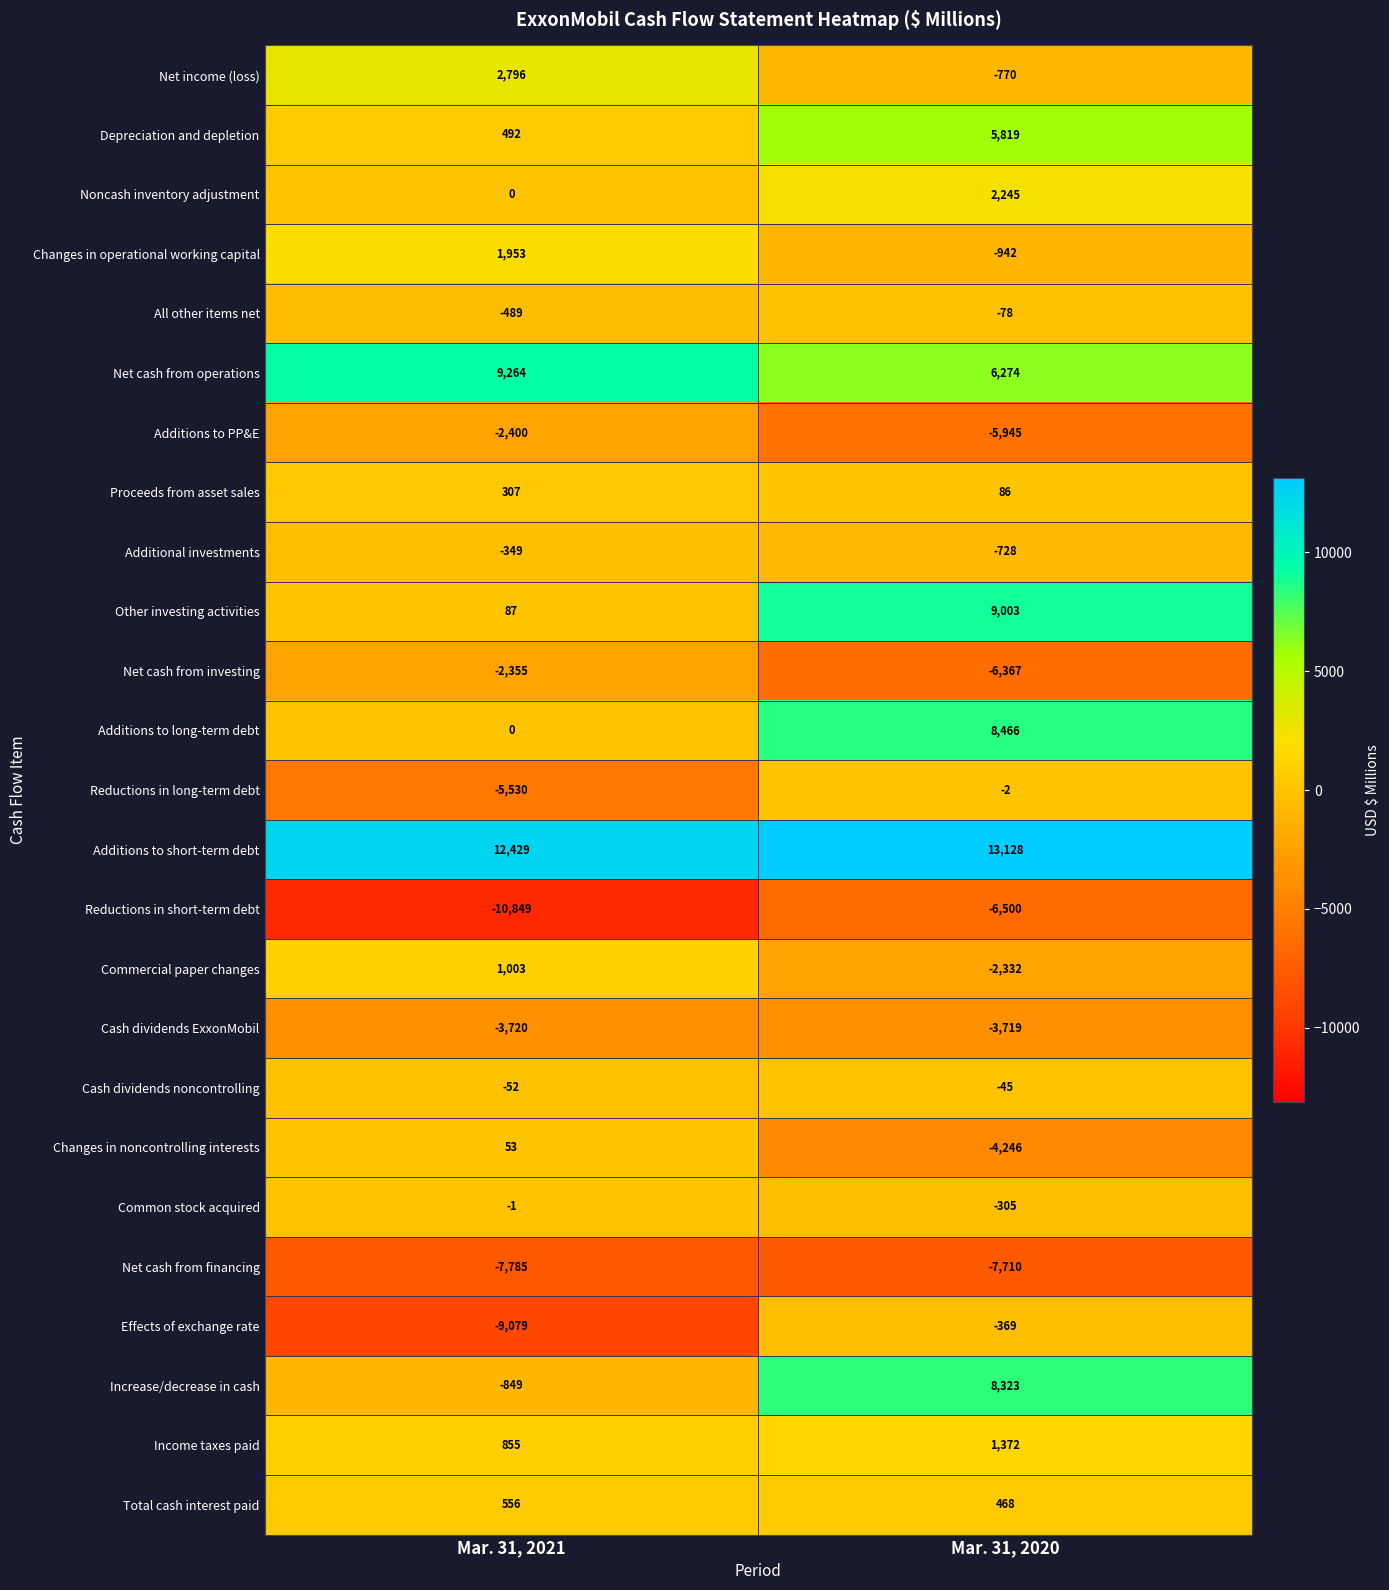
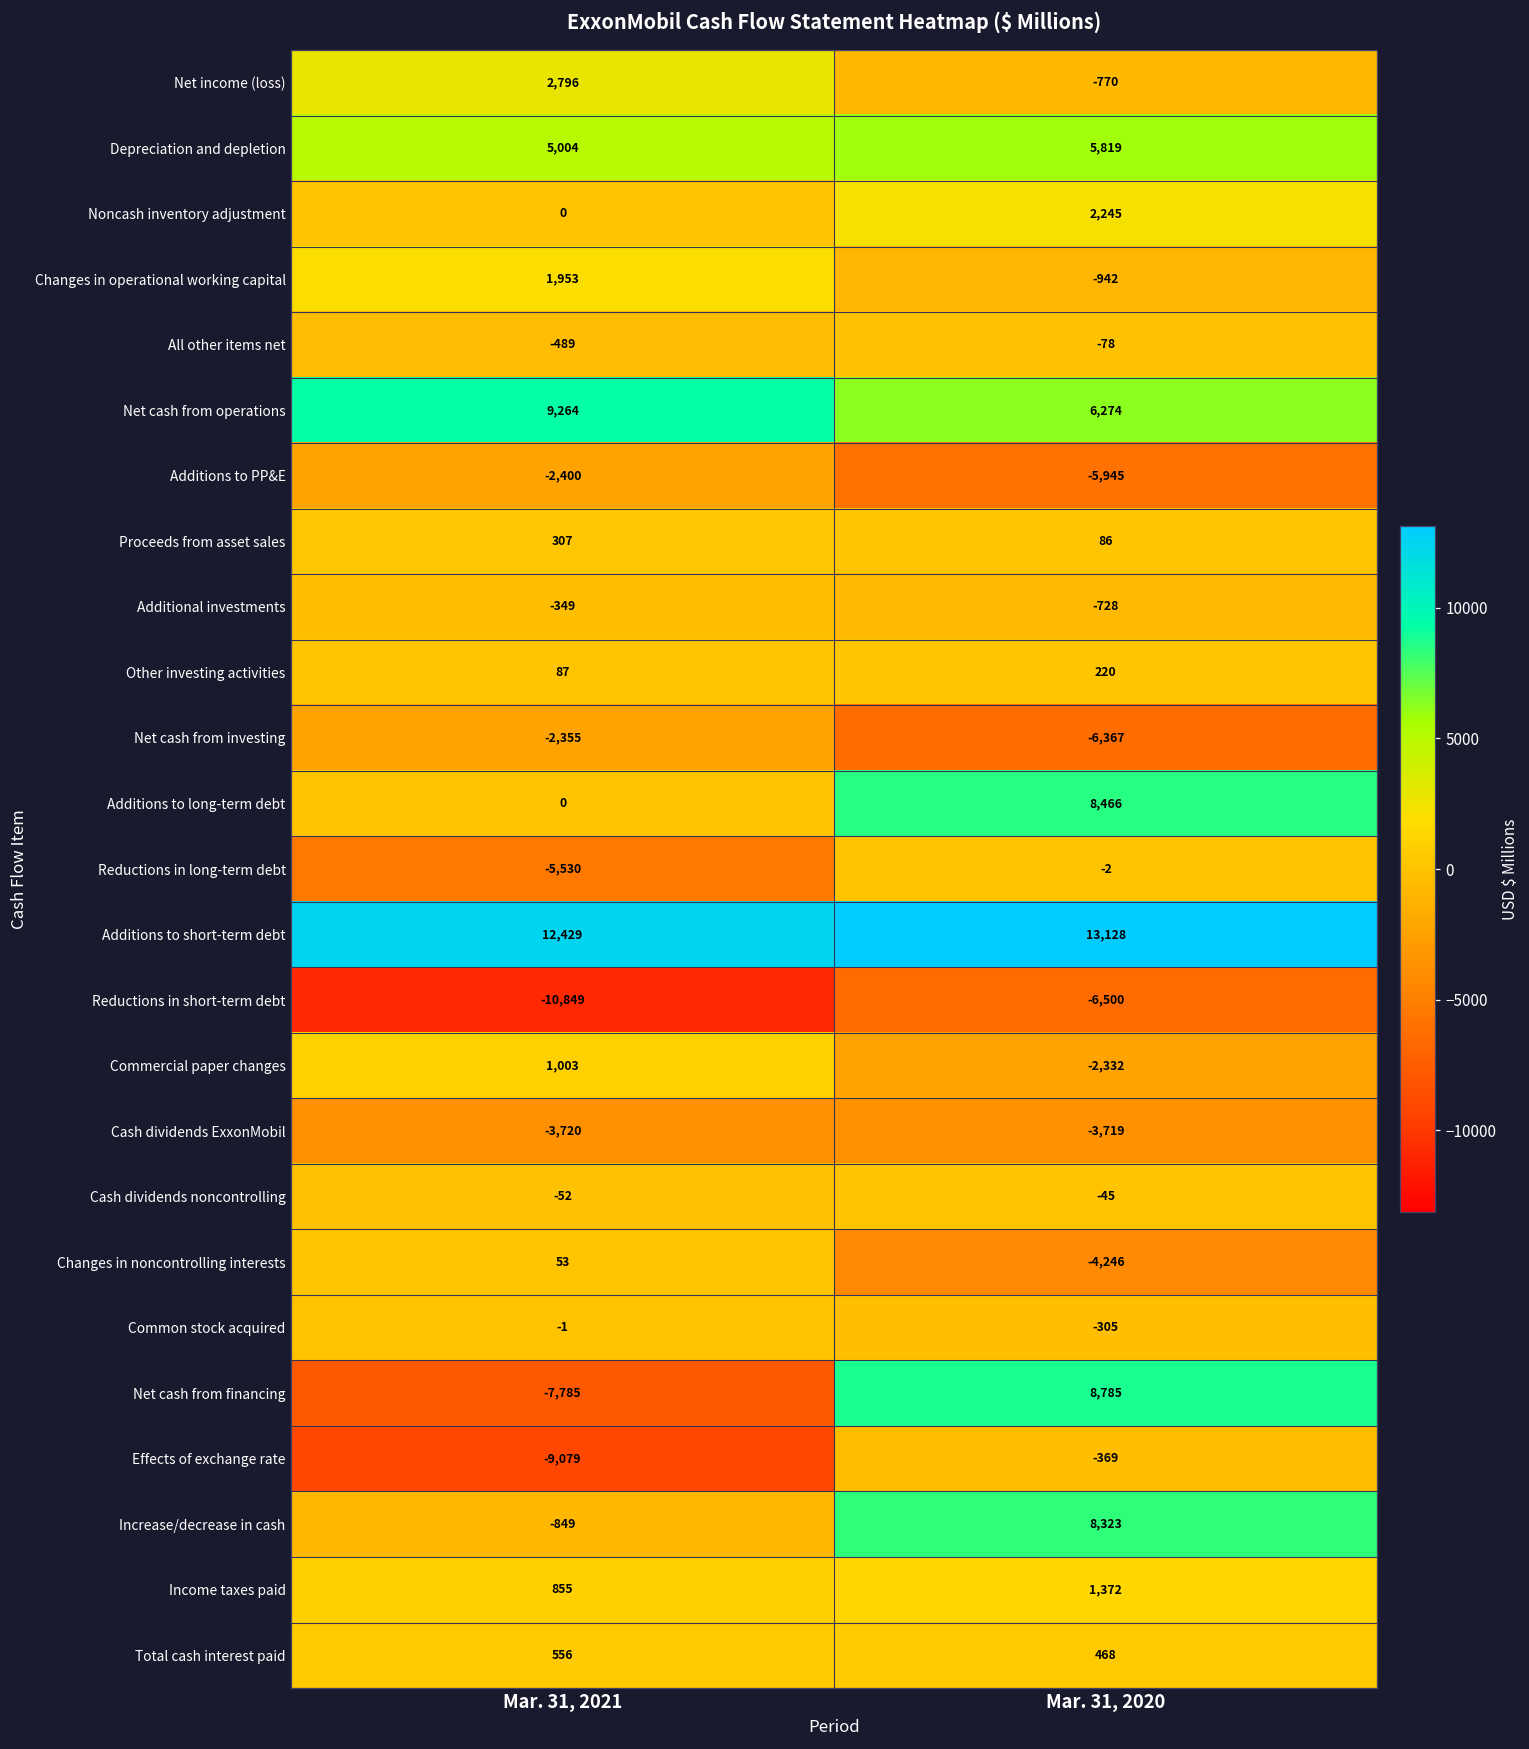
  {
    "Net income (loss)": {
      "Mar. 31, 2021": "2,796",
      "Mar. 31, 2020": "-770"
    },
    "Depreciation and depletion": {
-     "Mar. 31, 2021": "492",
+     "Mar. 31, 2021": "5,004",
      "Mar. 31, 2020": "5,819"
    },
    "Noncash inventory adjustment": {
      "Mar. 31, 2021": "0",
      "Mar. 31, 2020": "2,245"
    },
    "Changes in operational working capital": {
      "Mar. 31, 2021": "1,953",
      "Mar. 31, 2020": "-942"
    },
    "All other items net": {
      "Mar. 31, 2021": "-489",
      "Mar. 31, 2020": "-78"
    },
    "Net cash from operations": {
      "Mar. 31, 2021": "9,264",
      "Mar. 31, 2020": "6,274"
    },
    "Additions to PP&E": {
      "Mar. 31, 2021": "-2,400",
      "Mar. 31, 2020": "-5,945"
    },
    "Proceeds from asset sales": {
      "Mar. 31, 2021": "307",
      "Mar. 31, 2020": "86"
    },
    "Additional investments": {
      "Mar. 31, 2021": "-349",
      "Mar. 31, 2020": "-728"
    },
    "Other investing activities": {
      "Mar. 31, 2021": "87",
-     "Mar. 31, 2020": "9,003"
+     "Mar. 31, 2020": "220"
    },
    "Net cash from investing": {
      "Mar. 31, 2021": "-2,355",
      "Mar. 31, 2020": "-6,367"
    },
    "Additions to long-term debt": {
      "Mar. 31, 2021": "0",
      "Mar. 31, 2020": "8,466"
    },
    "Reductions in long-term debt": {
      "Mar. 31, 2021": "-5,530",
      "Mar. 31, 2020": "-2"
    },
    "Additions to short-term debt": {
      "Mar. 31, 2021": "12,429",
      "Mar. 31, 2020": "13,128"
    },
    "Reductions in short-term debt": {
      "Mar. 31, 2021": "-10,849",
      "Mar. 31, 2020": "-6,500"
    },
    "Commercial paper changes": {
      "Mar. 31, 2021": "1,003",
      "Mar. 31, 2020": "-2,332"
    },
    "Cash dividends ExxonMobil": {
      "Mar. 31, 2021": "-3,720",
      "Mar. 31, 2020": "-3,719"
    },
    "Cash dividends noncontrolling": {
      "Mar. 31, 2021": "-52",
      "Mar. 31, 2020": "-45"
    },
    "Changes in noncontrolling interests": {
      "Mar. 31, 2021": "53",
      "Mar. 31, 2020": "-4,246"
    },
    "Common stock acquired": {
      "Mar. 31, 2021": "-1",
      "Mar. 31, 2020": "-305"
    },
    "Net cash from financing": {
      "Mar. 31, 2021": "-7,785",
-     "Mar. 31, 2020": "-7,710"
+     "Mar. 31, 2020": "8,785"
    },
    "Effects of exchange rate": {
      "Mar. 31, 2021": "-9,079",
      "Mar. 31, 2020": "-369"
    },
    "Increase/decrease in cash": {
      "Mar. 31, 2021": "-849",
      "Mar. 31, 2020": "8,323"
    },
    "Income taxes paid": {
      "Mar. 31, 2021": "855",
      "Mar. 31, 2020": "1,372"
    },
    "Total cash interest paid": {
      "Mar. 31, 2021": "556",
      "Mar. 31, 2020": "468"
    }
  }
